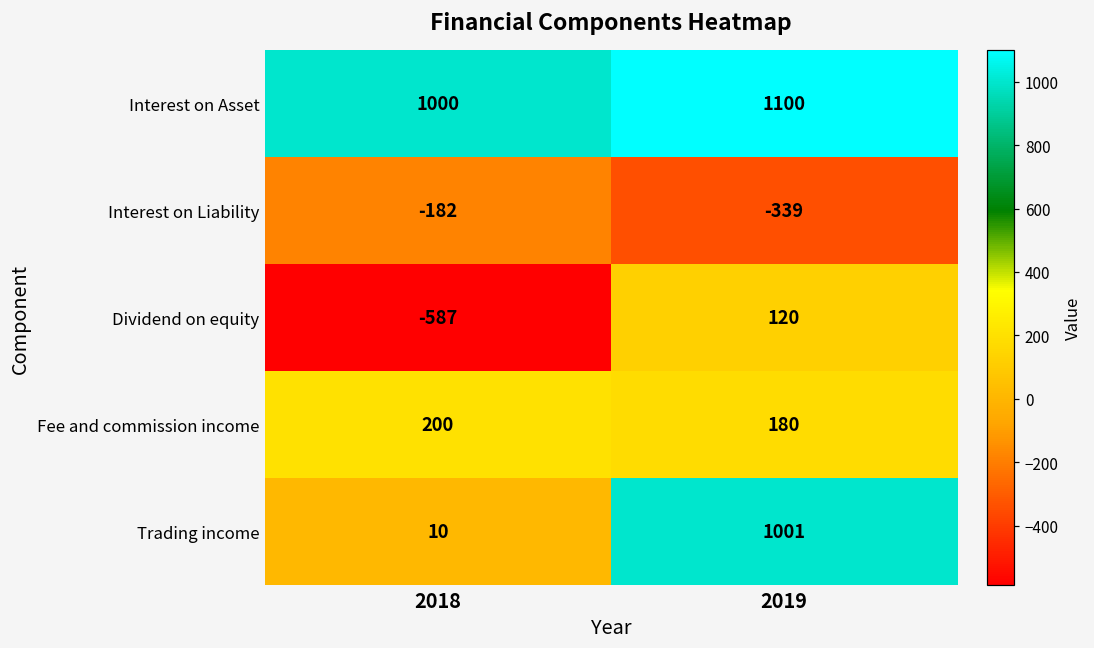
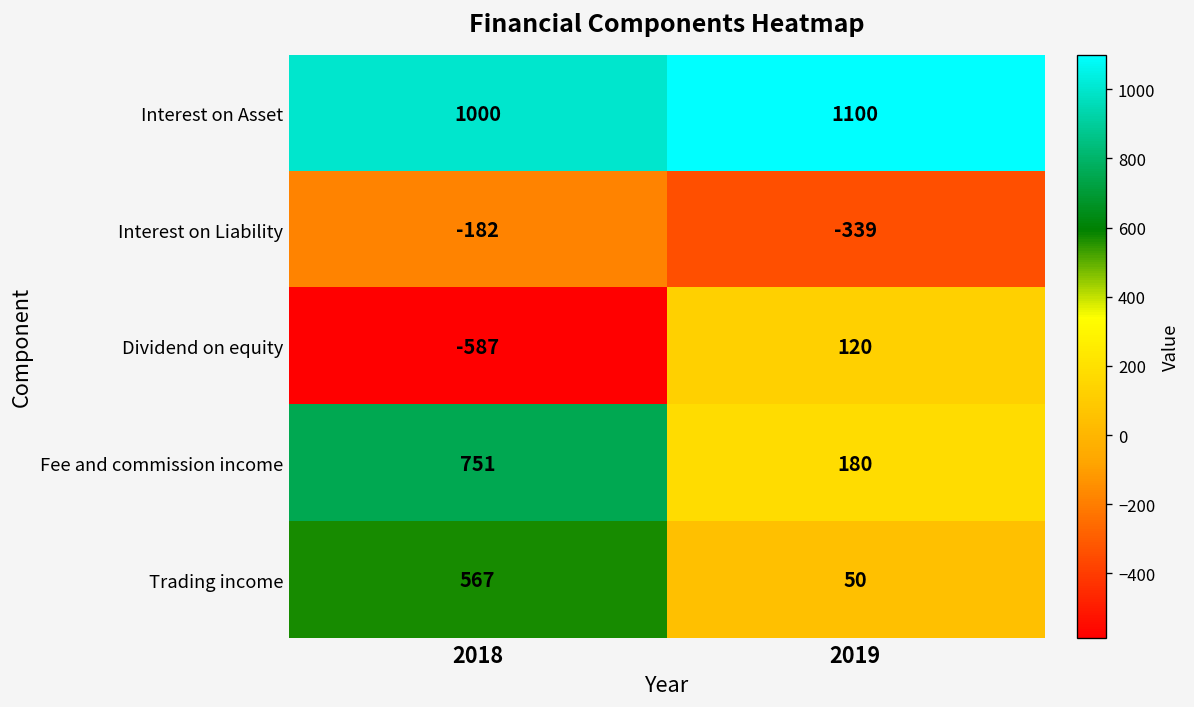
  {
    "Interest on Asset": {
      "2018": 1000,
      "2019": 1100
    },
    "Interest on Liability": {
      "2018": -182,
      "2019": -339
    },
    "Dividend on equity": {
      "2018": -587,
      "2019": 120
    },
    "Fee and commission income": {
-     "2018": 200,
+     "2018": 751,
      "2019": 180
    },
    "Trading income": {
-     "2018": 10,
-     "2019": 1001
+     "2018": 567,
+     "2019": 50
    }
  }
